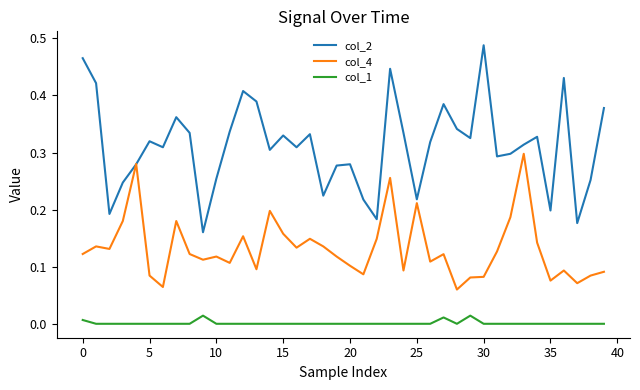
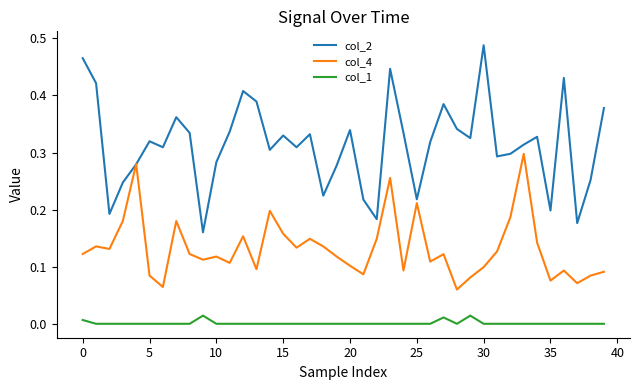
  {
    "col_2": {
      "0": 0.47,
      "5": 0.32,
-     "10": 0.25,
+     "10": 0.28,
      "15": 0.33,
-     "20": 0.28,
+     "20": 0.34,
      "25": 0.22,
      "30": 0.49,
      "35": 0.20
    },
    "col_4": {
      "0": 0.12,
      "5": 0.08,
      "10": 0.12,
      "15": 0.16,
      "20": 0.10,
      "25": 0.21,
-     "30": 0.08,
+     "30": 0.10,
      "35": 0.08
    },
    "col_1": {
      "0": 0.01,
      "5": 0.00,
      "10": 0.00,
      "15": 0.00,
      "20": 0.00,
      "25": 0.00,
      "30": 0.00,
      "35": 0.00
    }
  }
